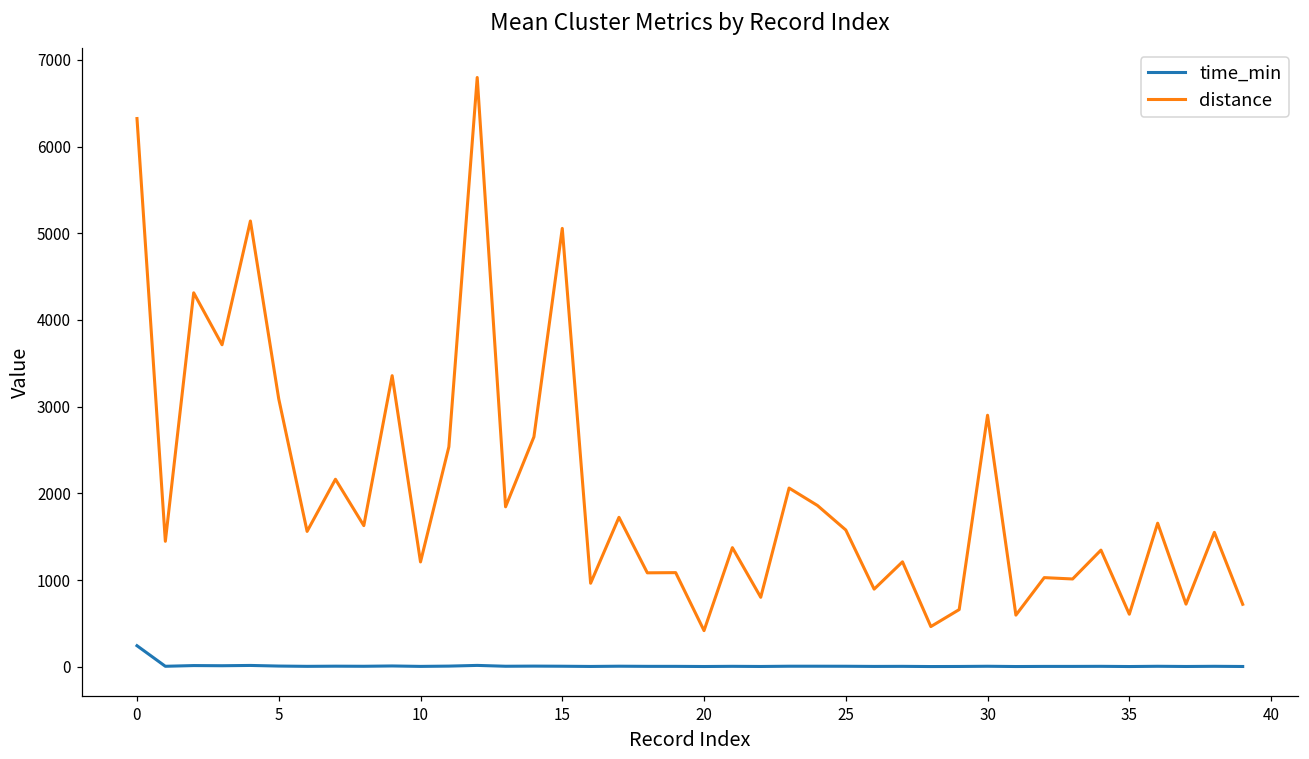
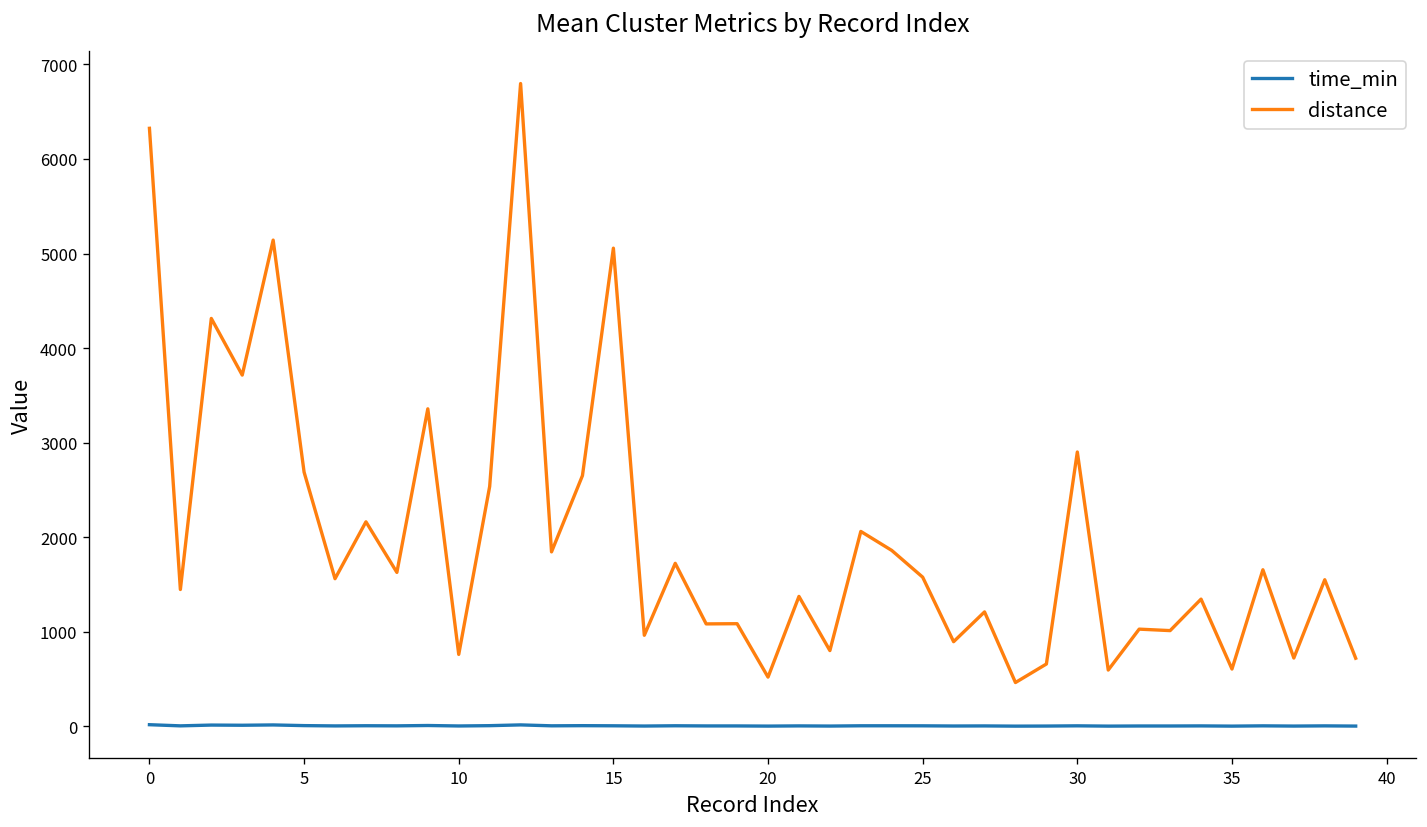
  {
    "time_min": {
-     "0": 200,
+     "0": 0,
      "5": 0,
      "10": 0,
      "15": 0,
      "20": 0,
      "25": 0,
      "30": 0,
      "35": 0
    },
    "distance": {
      "0": 6300,
-     "5": 3100,
-     "10": 1200,
+     "5": 2700,
+     "10": 800,
      "15": 5100,
-     "20": 400,
+     "20": 500,
      "25": 1600,
      "30": 2900,
      "35": 600
    }
  }
